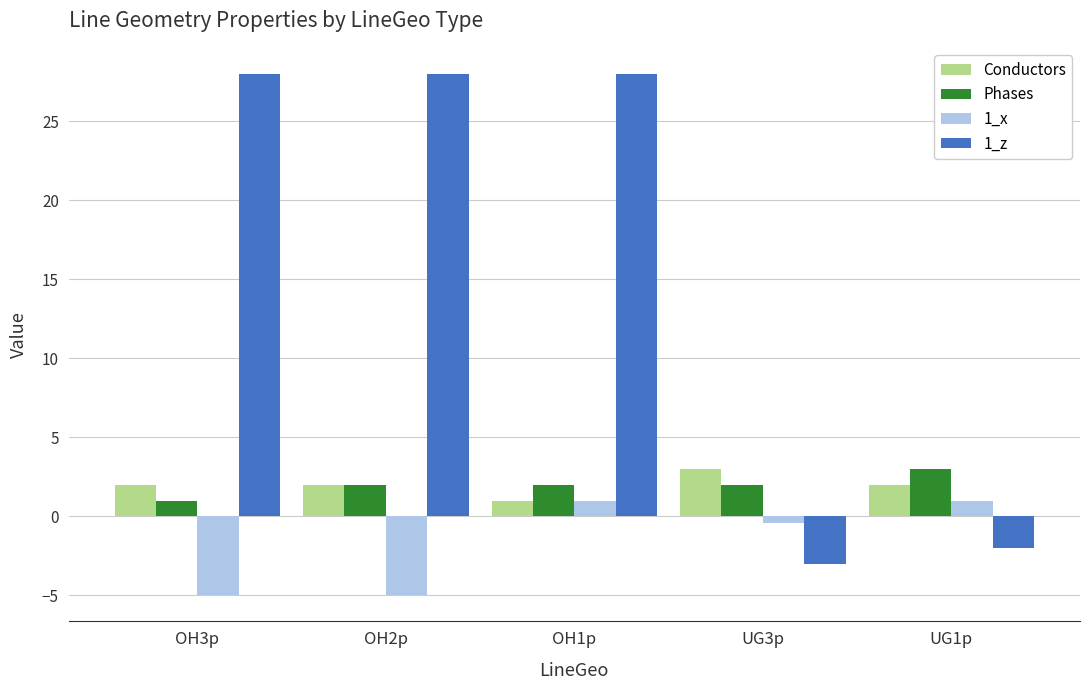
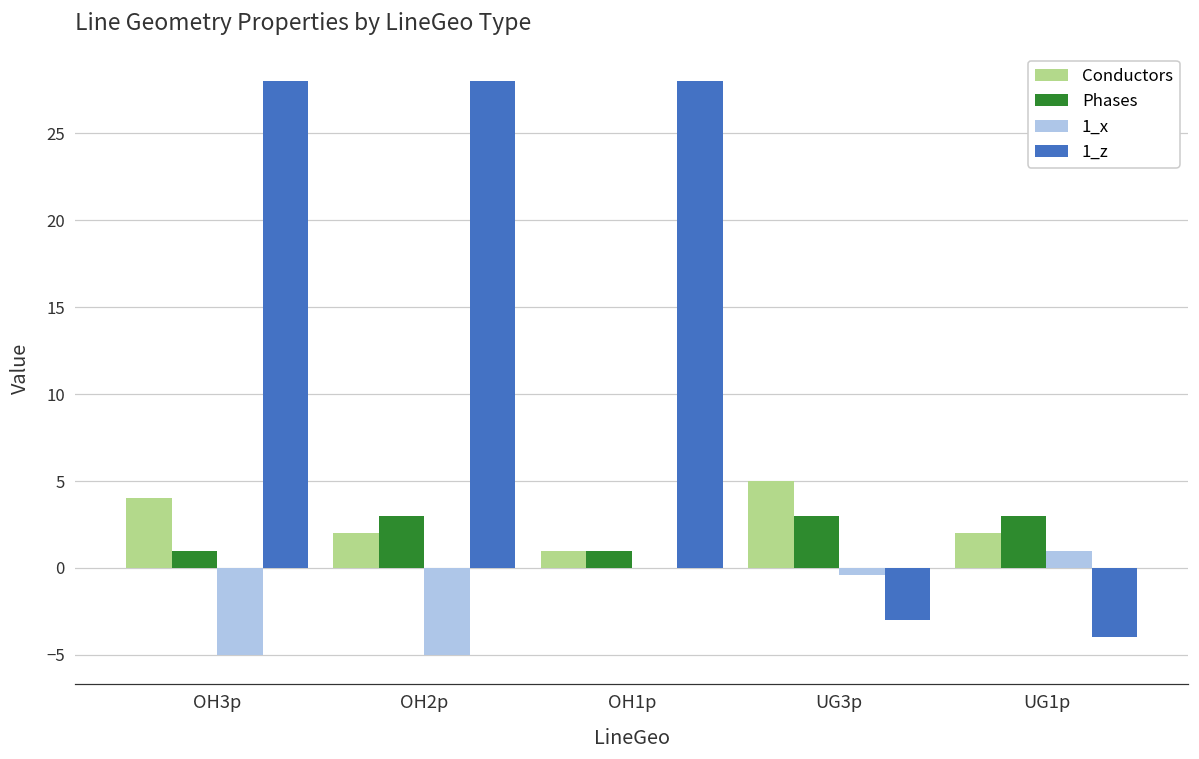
  {
    "Conductors": {
-     "OH3p": 2,
+     "OH3p": 4,
      "OH2p": 2,
      "OH1p": 1,
-     "UG3p": 3,
+     "UG3p": 5,
      "UG1p": 2
    },
    "Phases": {
      "OH3p": 1,
-     "OH2p": 2,
-     "OH1p": 2,
-     "UG3p": 2,
+     "OH2p": 3,
+     "OH1p": 1,
+     "UG3p": 3,
      "UG1p": 3
    },
    "1_x": {
      "OH3p": -5,
      "OH2p": -5,
-     "OH1p": 1,
+     "OH1p": 0,
      "UG3p": -0.4,
      "UG1p": 1
    },
    "1_z": {
      "OH3p": 28,
      "OH2p": 28,
      "OH1p": 28,
      "UG3p": -3,
-     "UG1p": -2
+     "UG1p": -4
    }
  }
